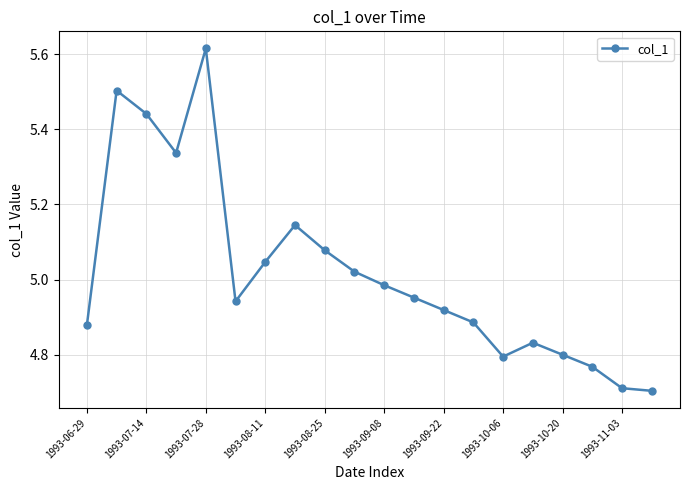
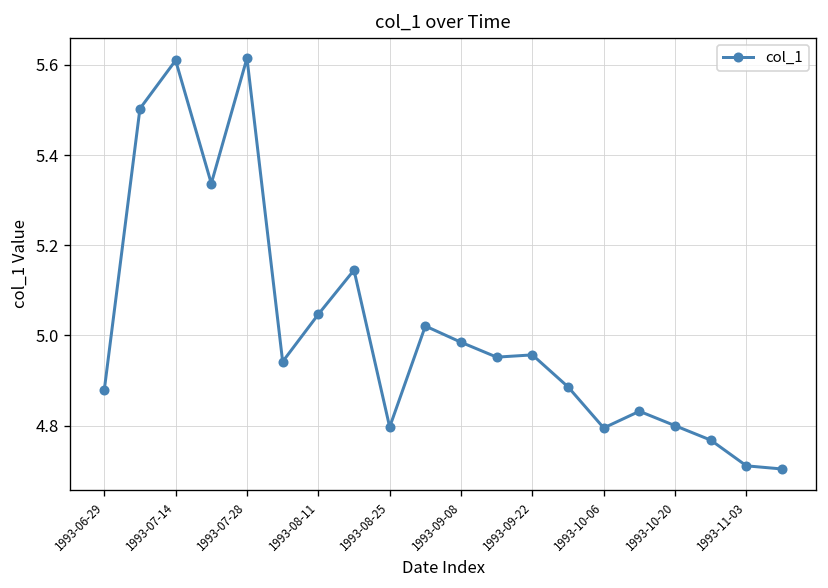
  {
    "1993-06-29": 4.88,
-   "1993-07-14": 5.44,
+   "1993-07-14": 5.61,
    "1993-07-28": 5.62,
    "1993-08-11": 5.05,
-   "1993-08-25": 5.08,
+   "1993-08-25": 4.80,
    "1993-09-08": 4.99,
-   "1993-09-22": 4.92,
+   "1993-09-22": 4.96,
    "1993-10-06": 4.80,
    "1993-10-20": 4.80,
    "1993-11-03": 4.71
  }
